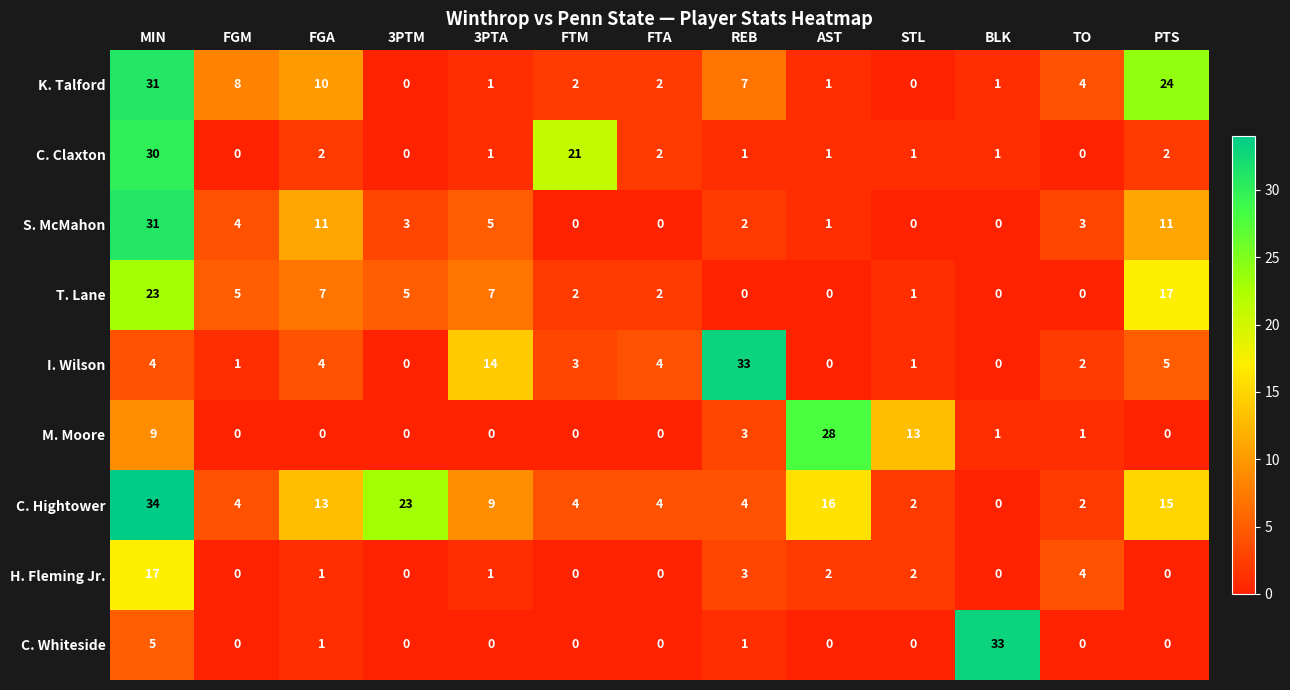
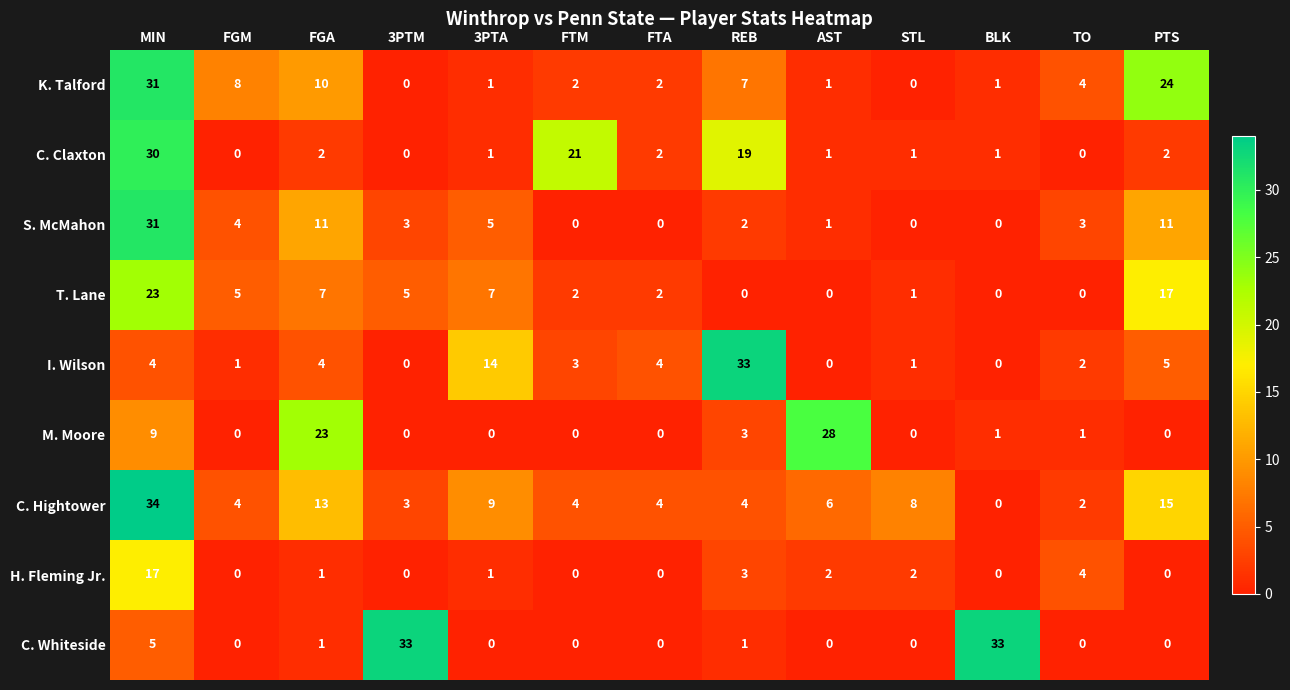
  {
    "K. Talford": {
      "MIN": 31,
      "FGM": 8,
      "FGA": 10,
      "3PTM": 0,
      "3PTA": 1,
      "FTM": 2,
      "FTA": 2,
      "REB": 7,
      "AST": 1,
      "STL": 0,
      "BLK": 1,
      "TO": 4,
      "PTS": 24
    },
    "C. Claxton": {
      "MIN": 30,
      "FGM": 0,
      "FGA": 2,
      "3PTM": 0,
      "3PTA": 1,
      "FTM": 21,
      "FTA": 2,
-     "REB": 1,
+     "REB": 19,
      "AST": 1,
      "STL": 1,
      "BLK": 1,
      "TO": 0,
      "PTS": 2
    },
    "S. McMahon": {
      "MIN": 31,
      "FGM": 4,
      "FGA": 11,
      "3PTM": 3,
      "3PTA": 5,
      "FTM": 0,
      "FTA": 0,
      "REB": 2,
      "AST": 1,
      "STL": 0,
      "BLK": 0,
      "TO": 3,
      "PTS": 11
    },
    "T. Lane": {
      "MIN": 23,
      "FGM": 5,
      "FGA": 7,
      "3PTM": 5,
      "3PTA": 7,
      "FTM": 2,
      "FTA": 2,
      "REB": 0,
      "AST": 0,
      "STL": 1,
      "BLK": 0,
      "TO": 0,
      "PTS": 17
    },
    "I. Wilson": {
      "MIN": 4,
      "FGM": 1,
      "FGA": 4,
      "3PTM": 0,
      "3PTA": 14,
      "FTM": 3,
      "FTA": 4,
      "REB": 33,
      "AST": 0,
      "STL": 1,
      "BLK": 0,
      "TO": 2,
      "PTS": 5
    },
    "M. Moore": {
      "MIN": 9,
      "FGM": 0,
-     "FGA": 0,
+     "FGA": 23,
      "3PTM": 0,
      "3PTA": 0,
      "FTM": 0,
      "FTA": 0,
      "REB": 3,
      "AST": 28,
-     "STL": 13,
+     "STL": 0,
      "BLK": 1,
      "TO": 1,
      "PTS": 0
    },
    "C. Hightower": {
      "MIN": 34,
      "FGM": 4,
      "FGA": 13,
-     "3PTM": 23,
+     "3PTM": 3,
      "3PTA": 9,
      "FTM": 4,
      "FTA": 4,
      "REB": 4,
-     "AST": 16,
-     "STL": 2,
+     "AST": 6,
+     "STL": 8,
      "BLK": 0,
      "TO": 2,
      "PTS": 15
    },
    "H. Fleming Jr.": {
      "MIN": 17,
      "FGM": 0,
      "FGA": 1,
      "3PTM": 0,
      "3PTA": 1,
      "FTM": 0,
      "FTA": 0,
      "REB": 3,
      "AST": 2,
      "STL": 2,
      "BLK": 0,
      "TO": 4,
      "PTS": 0
    },
    "C. Whiteside": {
      "MIN": 5,
      "FGM": 0,
      "FGA": 1,
-     "3PTM": 0,
+     "3PTM": 33,
      "3PTA": 0,
      "FTM": 0,
      "FTA": 0,
      "REB": 1,
      "AST": 0,
      "STL": 0,
      "BLK": 33,
      "TO": 0,
      "PTS": 0
    }
  }
